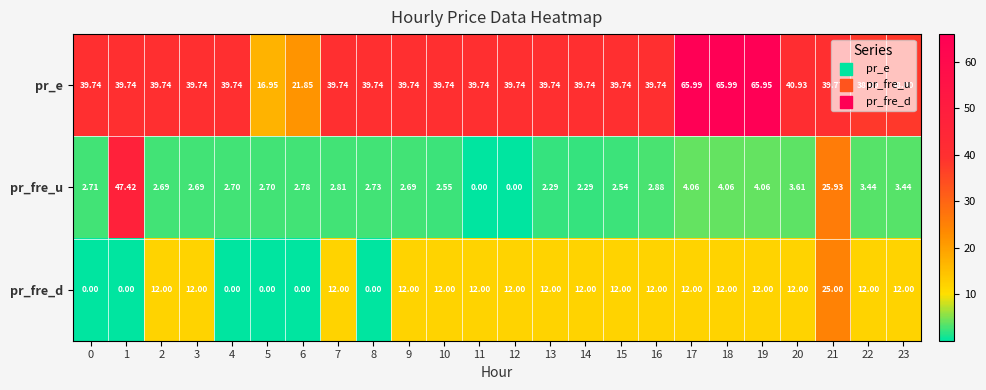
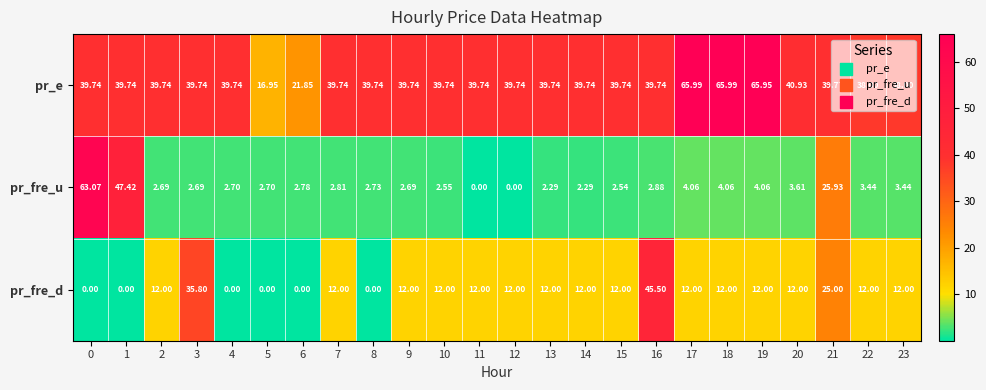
  {
    "pr_e": {
      "0": 39.74,
      "1": 39.74,
      "2": 39.74,
      "3": 39.74,
      "4": 39.74,
      "5": 16.95,
      "6": 21.85,
      "7": 39.74,
      "8": 39.74,
      "9": 39.74,
      "10": 39.74,
      "11": 39.74,
      "12": 39.74,
      "13": 39.74,
      "14": 39.74,
      "15": 39.74,
      "16": 39.74,
      "17": 65.99,
      "18": 65.99,
      "19": 65.95,
      "20": 40.93
    },
    "pr_fre_u": {
-     "0": 2.71,
+     "0": 63.07,
      "1": 47.42,
      "2": 2.69,
      "3": 2.69,
      "4": 2.70,
      "5": 2.70,
      "6": 2.78,
      "7": 2.81,
      "8": 2.73,
      "9": 2.69,
      "10": 2.55,
      "11": 0.00,
      "12": 0.00,
      "13": 2.29,
      "14": 2.29,
      "15": 2.54,
      "16": 2.88,
      "17": 4.06,
      "18": 4.06,
      "19": 4.06,
      "20": 3.61,
      "21": 25.93,
      "22": 3.44,
      "23": 3.44
    },
    "pr_fre_d": {
      "0": 0.00,
      "1": 0.00,
      "2": 12.00,
-     "3": 12.00,
+     "3": 35.80,
      "4": 0.00,
      "5": 0.00,
      "6": 0.00,
      "7": 12.00,
      "8": 0.00,
      "9": 12.00,
      "10": 12.00,
      "11": 12.00,
      "12": 12.00,
      "13": 12.00,
      "14": 12.00,
      "15": 12.00,
-     "16": 12.00,
+     "16": 45.50,
      "17": 12.00,
      "18": 12.00,
      "19": 12.00,
      "20": 12.00,
      "21": 25.00,
      "22": 12.00,
      "23": 12.00
    }
  }
